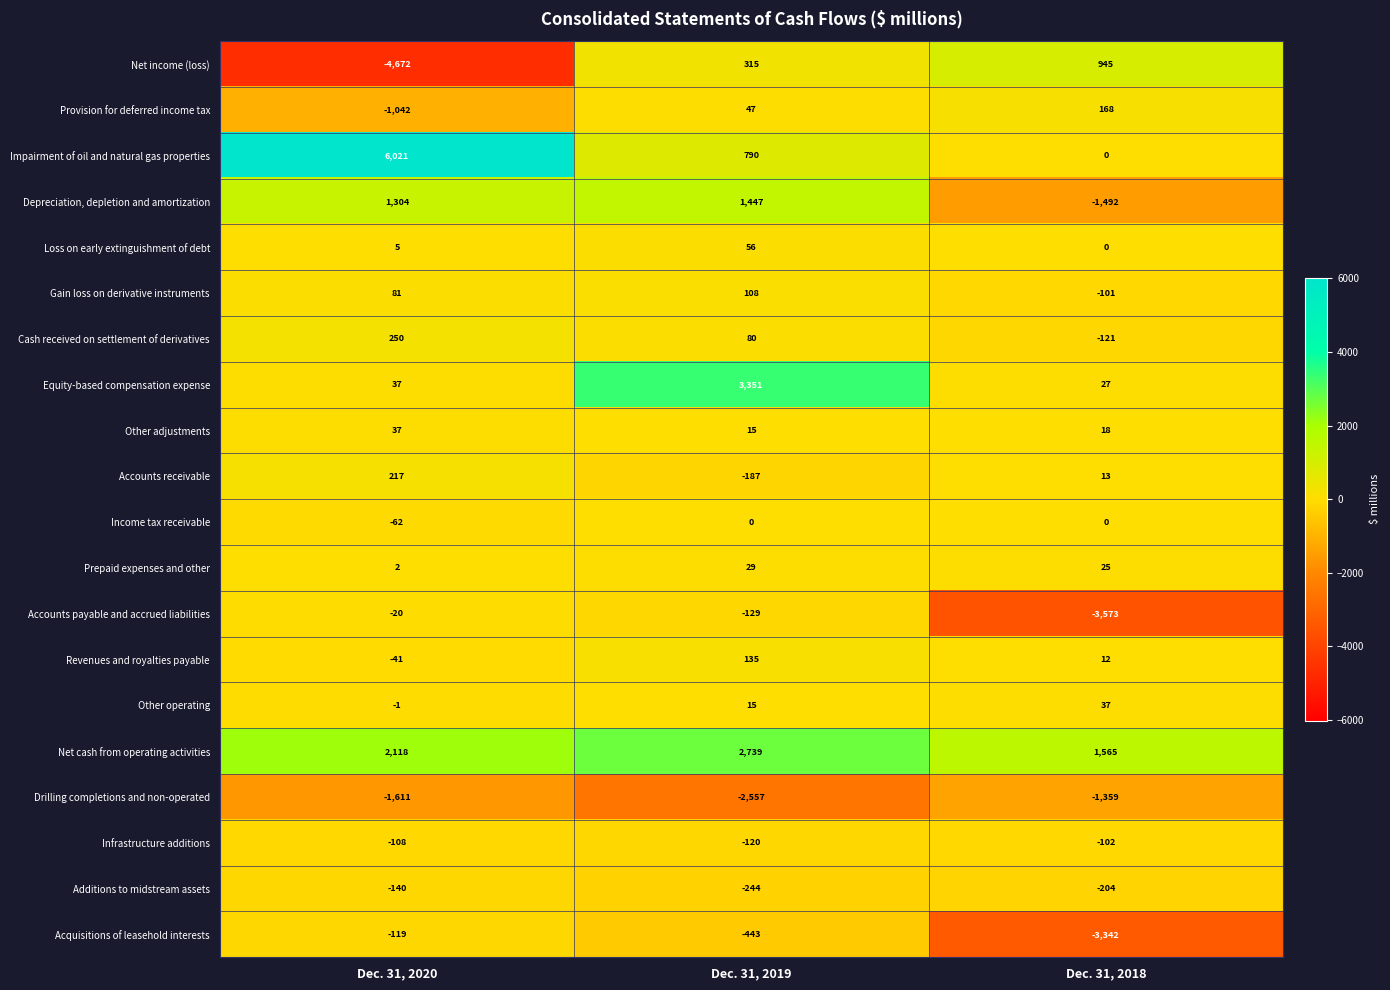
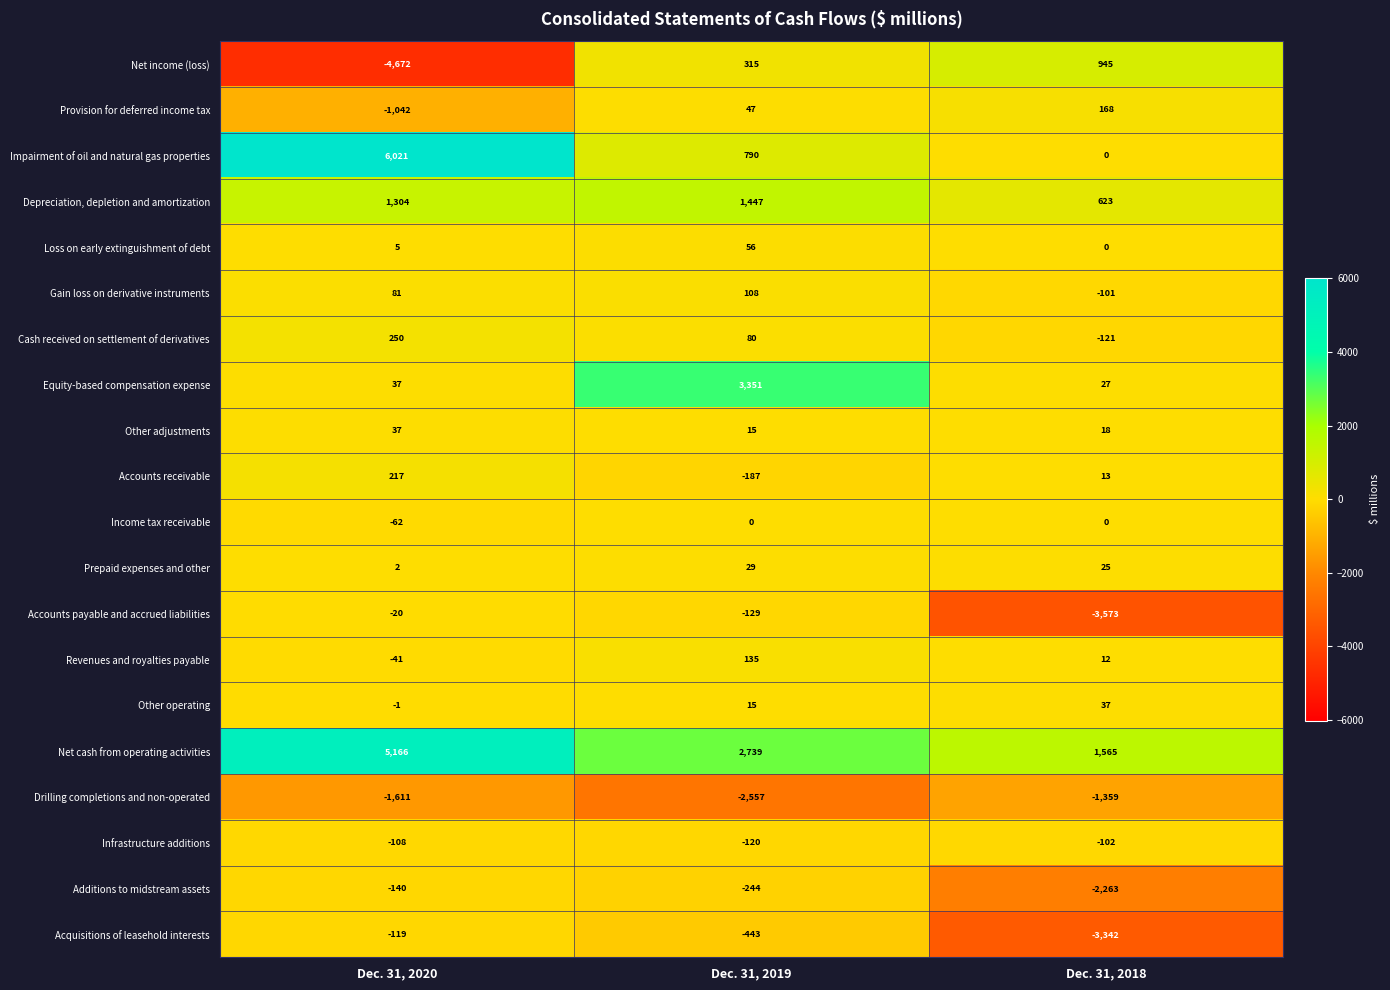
  {
    "Net income (loss)": {
      "Dec. 31, 2020": "-4,672",
      "Dec. 31, 2019": "315",
      "Dec. 31, 2018": "945"
    },
    "Provision for deferred income tax": {
      "Dec. 31, 2020": "-1,042",
      "Dec. 31, 2019": "47",
      "Dec. 31, 2018": "168"
    },
    "Impairment of oil and natural gas properties": {
      "Dec. 31, 2020": "6,021",
      "Dec. 31, 2019": "790",
      "Dec. 31, 2018": "0"
    },
    "Depreciation, depletion and amortization": {
      "Dec. 31, 2020": "1,304",
      "Dec. 31, 2019": "1,447",
-     "Dec. 31, 2018": "-1,492"
+     "Dec. 31, 2018": "623"
    },
    "Loss on early extinguishment of debt": {
      "Dec. 31, 2020": "5",
      "Dec. 31, 2019": "56",
      "Dec. 31, 2018": "0"
    },
    "Gain loss on derivative instruments": {
      "Dec. 31, 2020": "81",
      "Dec. 31, 2019": "108",
      "Dec. 31, 2018": "-101"
    },
    "Cash received on settlement of derivatives": {
      "Dec. 31, 2020": "250",
      "Dec. 31, 2019": "80",
      "Dec. 31, 2018": "-121"
    },
    "Equity-based compensation expense": {
      "Dec. 31, 2020": "37",
      "Dec. 31, 2019": "3,351",
      "Dec. 31, 2018": "27"
    },
    "Other adjustments": {
      "Dec. 31, 2020": "37",
      "Dec. 31, 2019": "15",
      "Dec. 31, 2018": "18"
    },
    "Accounts receivable": {
      "Dec. 31, 2020": "217",
      "Dec. 31, 2019": "-187",
      "Dec. 31, 2018": "13"
    },
    "Income tax receivable": {
      "Dec. 31, 2020": "-62",
      "Dec. 31, 2019": "0",
      "Dec. 31, 2018": "0"
    },
    "Prepaid expenses and other": {
      "Dec. 31, 2020": "2",
      "Dec. 31, 2019": "29",
      "Dec. 31, 2018": "25"
    },
    "Accounts payable and accrued liabilities": {
      "Dec. 31, 2020": "-20",
      "Dec. 31, 2019": "-129",
      "Dec. 31, 2018": "-3,573"
    },
    "Revenues and royalties payable": {
      "Dec. 31, 2020": "-41",
      "Dec. 31, 2019": "135",
      "Dec. 31, 2018": "12"
    },
    "Other operating": {
      "Dec. 31, 2020": "-1",
      "Dec. 31, 2019": "15",
      "Dec. 31, 2018": "37"
    },
    "Net cash from operating activities": {
-     "Dec. 31, 2020": "2,118",
+     "Dec. 31, 2020": "5,166",
      "Dec. 31, 2019": "2,739",
      "Dec. 31, 2018": "1,565"
    },
    "Drilling completions and non-operated": {
      "Dec. 31, 2020": "-1,611",
      "Dec. 31, 2019": "-2,557",
      "Dec. 31, 2018": "-1,359"
    },
    "Infrastructure additions": {
      "Dec. 31, 2020": "-108",
      "Dec. 31, 2019": "-120",
      "Dec. 31, 2018": "-102"
    },
    "Additions to midstream assets": {
      "Dec. 31, 2020": "-140",
      "Dec. 31, 2019": "-244",
-     "Dec. 31, 2018": "-204"
+     "Dec. 31, 2018": "-2,263"
    },
    "Acquisitions of leasehold interests": {
      "Dec. 31, 2020": "-119",
      "Dec. 31, 2019": "-443",
      "Dec. 31, 2018": "-3,342"
    }
  }
